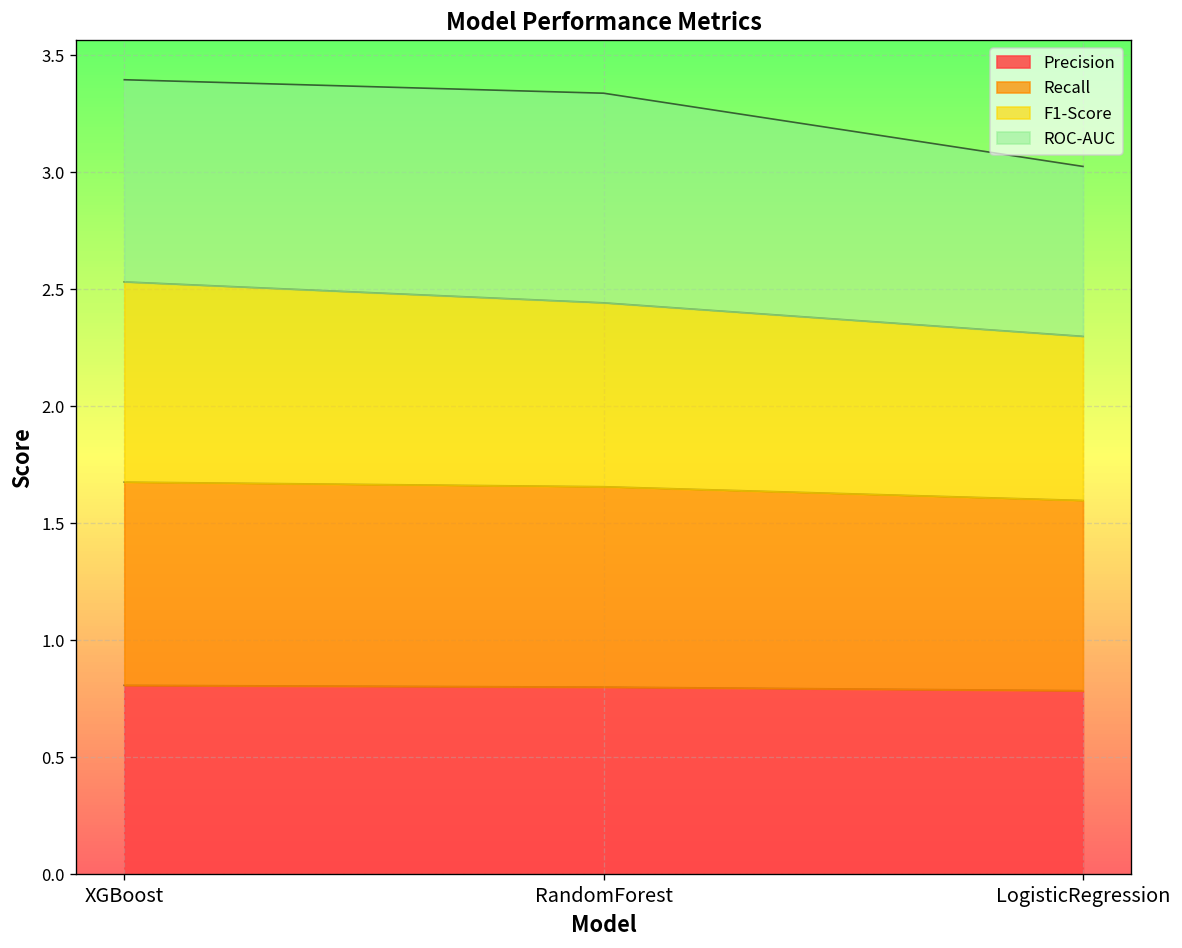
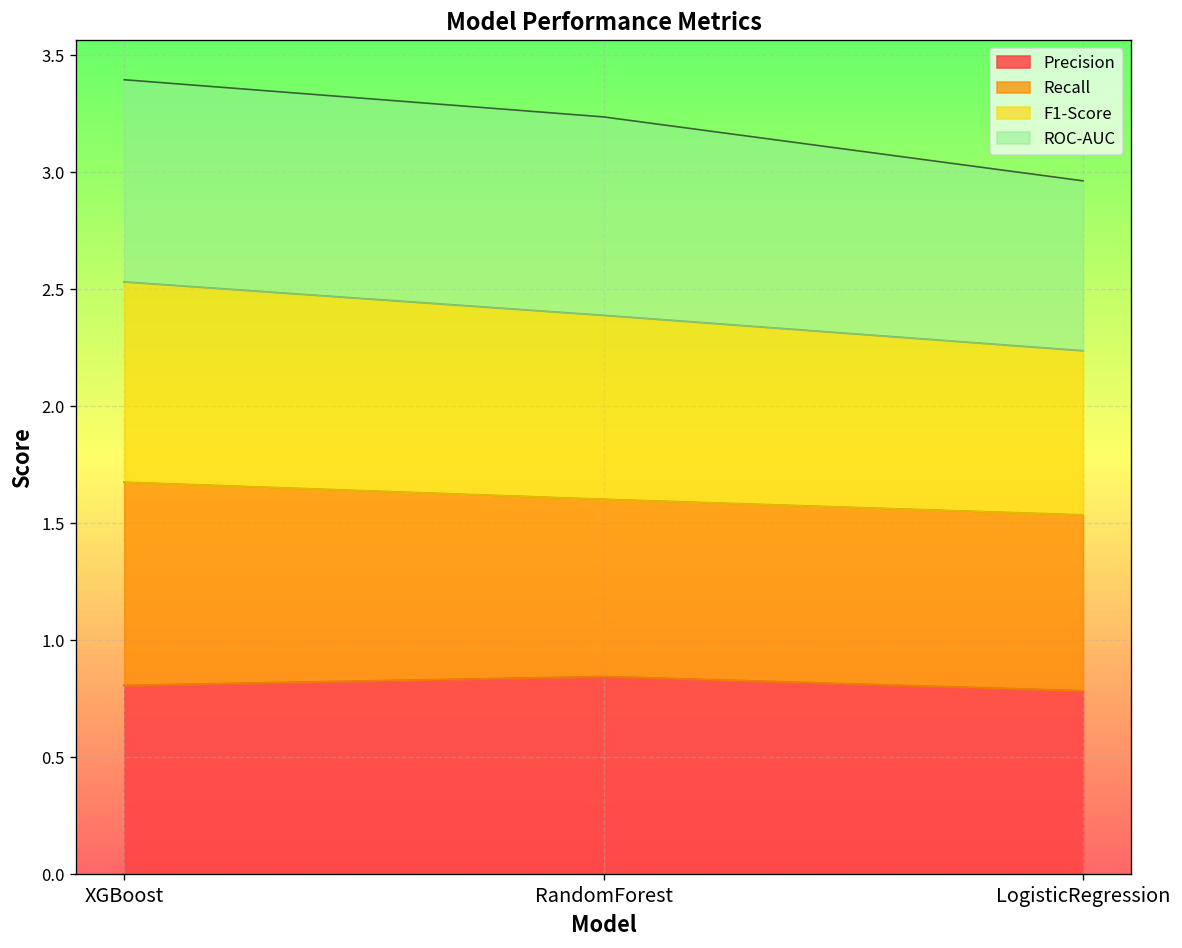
  {
    "Precision": {
      "XGBoost": 0.81,
-     "RandomForest": 0.80,
+     "RandomForest": 0.85,
      "LogisticRegression": 0.78
    },
    "Recall": {
      "XGBoost": 0.87,
-     "RandomForest": 0.86,
-     "LogisticRegression": 0.81
+     "RandomForest": 0.76,
+     "LogisticRegression": 0.75
    },
    "F1-Score": {
      "XGBoost": 0.86,
      "RandomForest": 0.79,
      "LogisticRegression": 0.70
    },
    "ROC-AUC": {
      "XGBoost": 0.86,
-     "RandomForest": 0.90,
+     "RandomForest": 0.85,
      "LogisticRegression": 0.73
    }
  }
